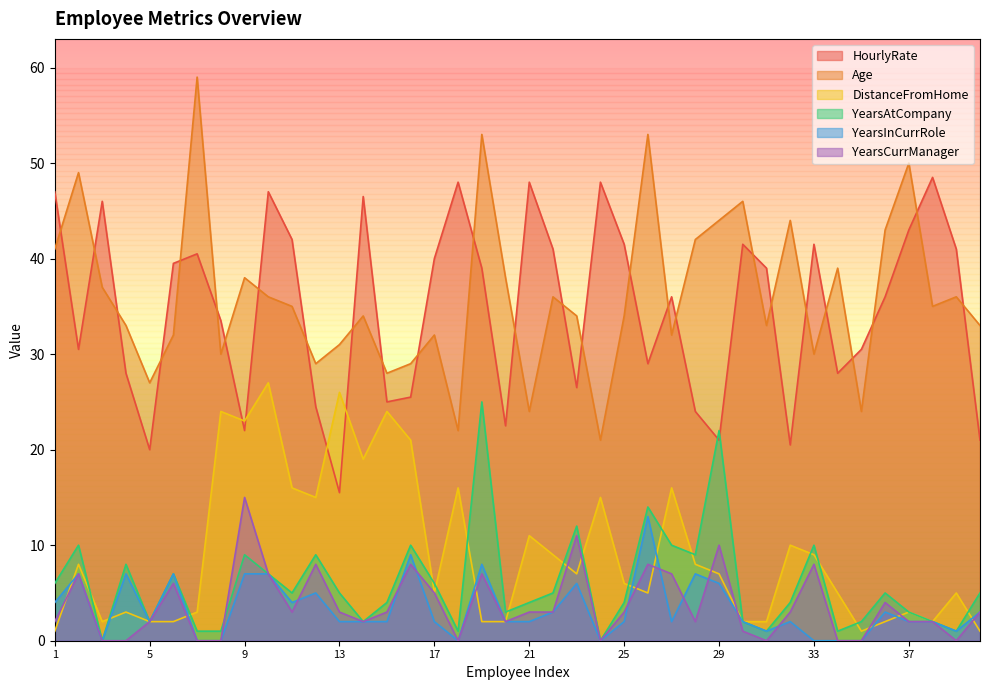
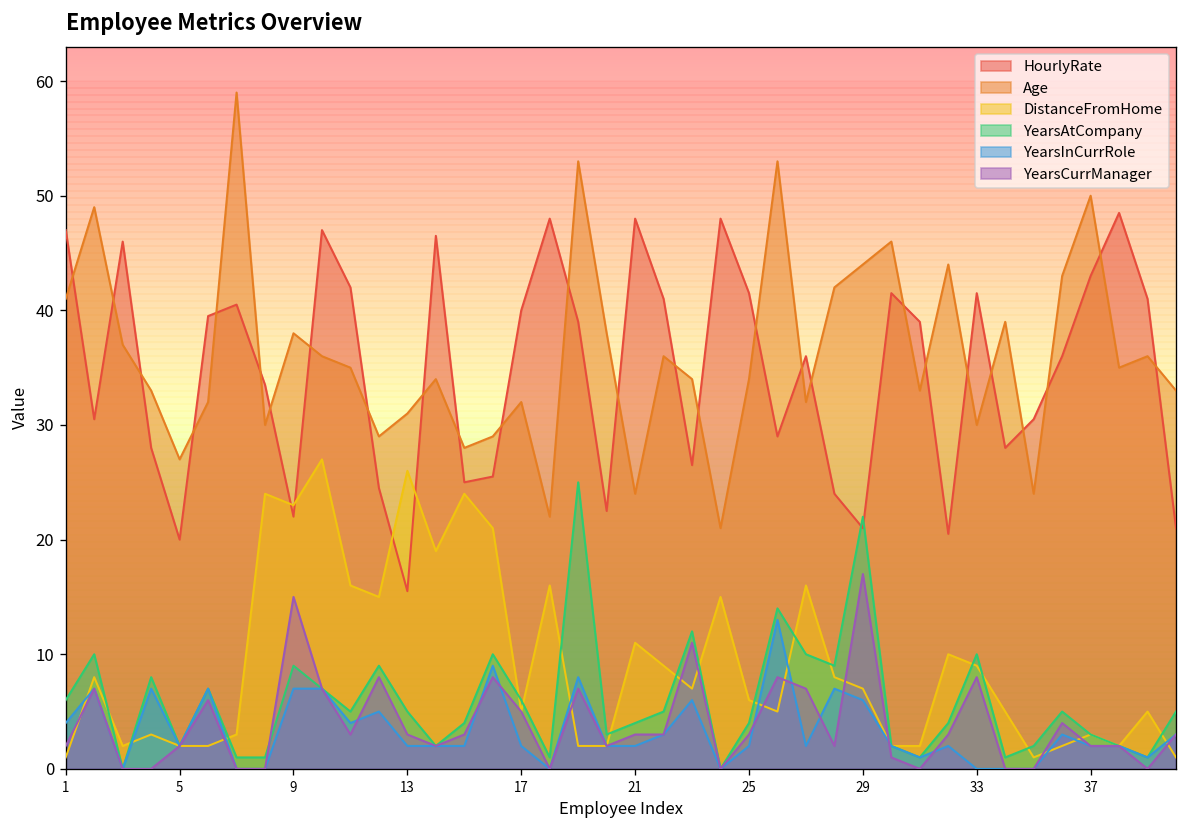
  {
    "YearsAtCompany": {
      "1": 6,
      "9": 9,
      "13": 5,
      "17": 6,
      "21": 4,
      "25": 4,
      "29": 22,
      "33": 10
    },
    "YearsInCurrRole": {
      "1": 4,
      "9": 7,
      "13": 2,
      "17": 2,
      "21": 2,
      "25": 2,
      "29": 6,
      "33": 0
    },
    "YearsCurrManager": {
      "1": 2,
      "9": 15,
      "13": 3,
      "21": 3,
      "25": 3,
-     "29": 10,
+     "29": 17,
      "33": 8
    }
  }
